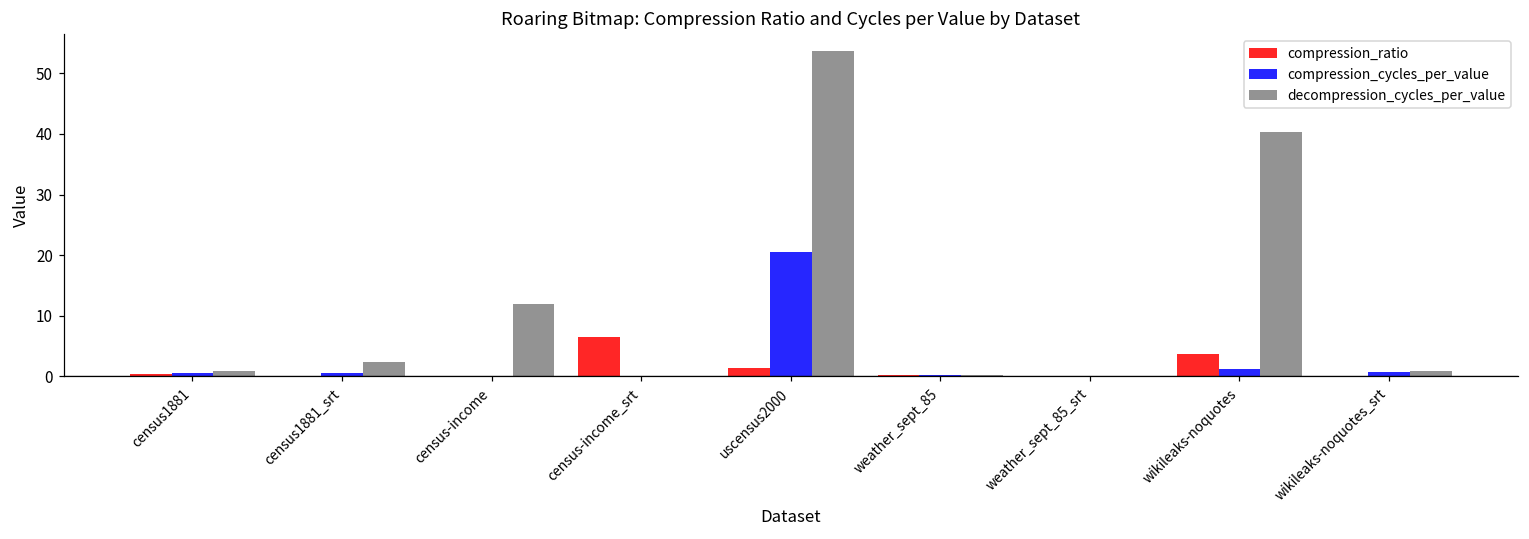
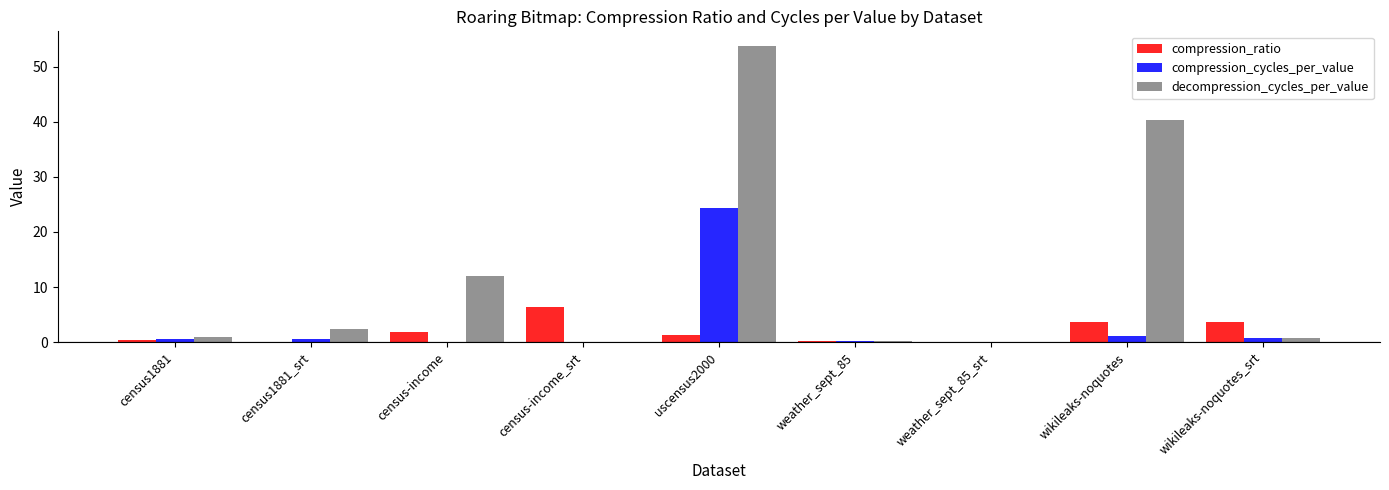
  {
    "compression_ratio": {
      "census1881": 0,
-     "census-income": 0,
+     "census-income": 2,
      "census-income_srt": 6,
      "uscensus2000": 1,
      "wikileaks-noquotes": 4,
-     "wikileaks-noquotes_srt": 0
+     "wikileaks-noquotes_srt": 4
    },
    "compression_cycles_per_value": {
      "census1881": 1,
      "census1881_srt": 1,
-     "uscensus2000": 21,
+     "uscensus2000": 24,
      "wikileaks-noquotes": 1,
      "wikileaks-noquotes_srt": 1
    },
    "decompression_cycles_per_value": {
      "census1881": 1,
      "census1881_srt": 2,
      "census-income": 12,
      "uscensus2000": 54,
      "wikileaks-noquotes": 40,
      "wikileaks-noquotes_srt": 1
    }
  }
